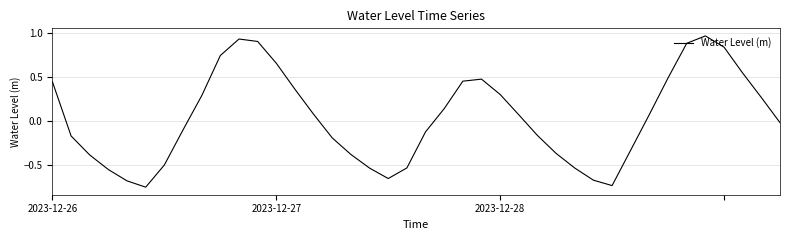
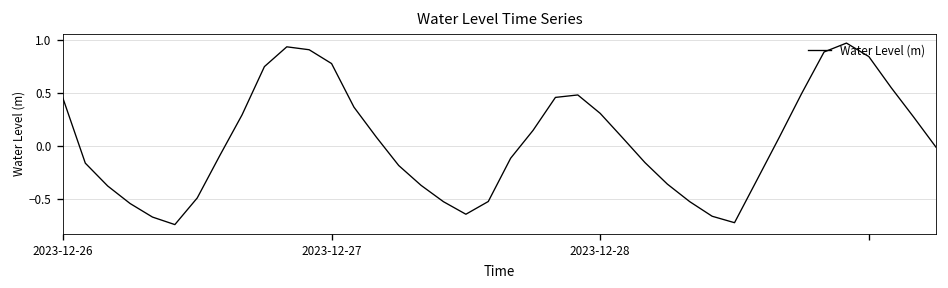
  {
    "2023-12-26": 0.4,
-   "2023-12-27": 0.7,
+   "2023-12-27": 0.8,
    "2023-12-28": 0.3
  }
